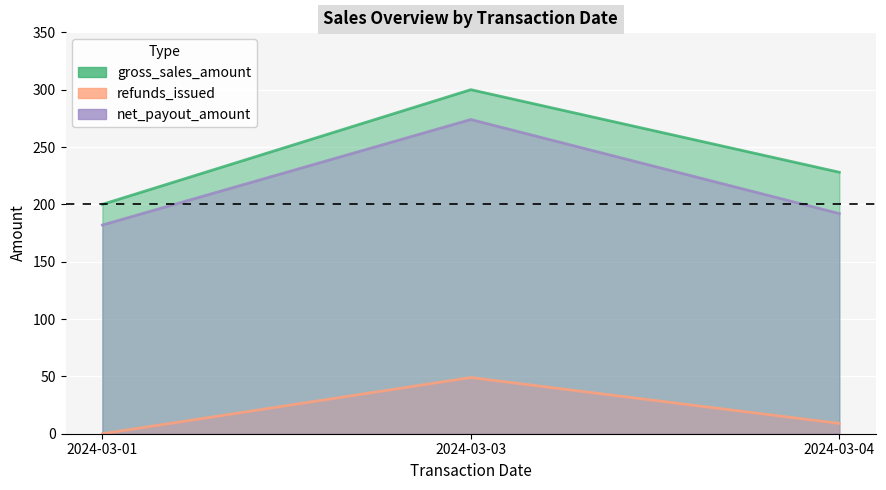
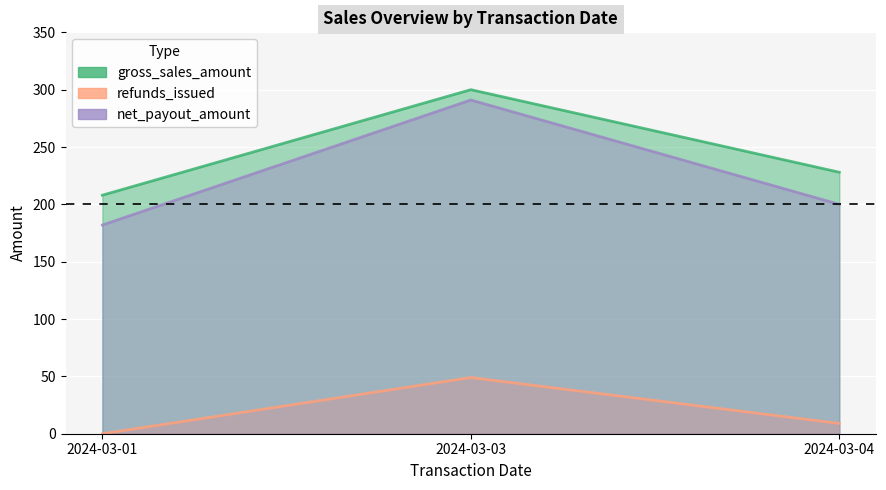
  {
    "gross_sales_amount": {
-     "2024-03-01": 200,
+     "2024-03-01": 208,
      "2024-03-03": 300,
      "2024-03-04": 228
    },
    "refunds_issued": {
      "2024-03-01": 0,
      "2024-03-03": 49,
      "2024-03-04": 9
    },
    "net_payout_amount": {
      "2024-03-01": 182,
-     "2024-03-03": 274,
-     "2024-03-04": 192
+     "2024-03-03": 291,
+     "2024-03-04": 200
    }
  }
